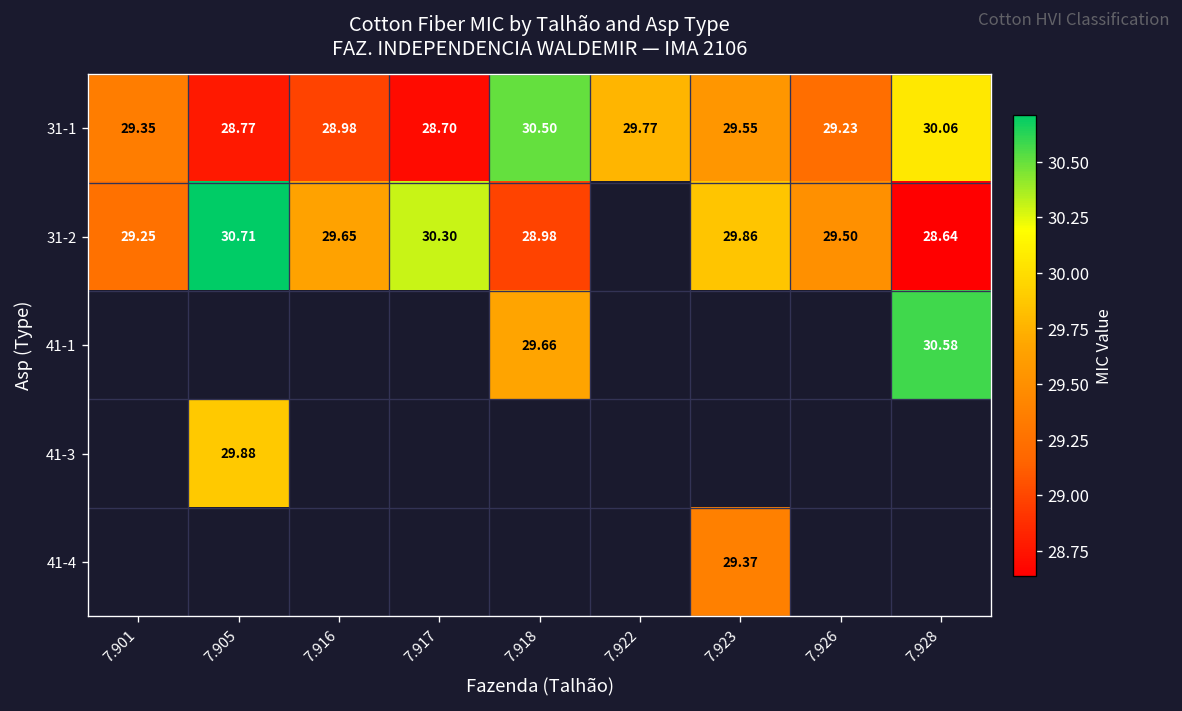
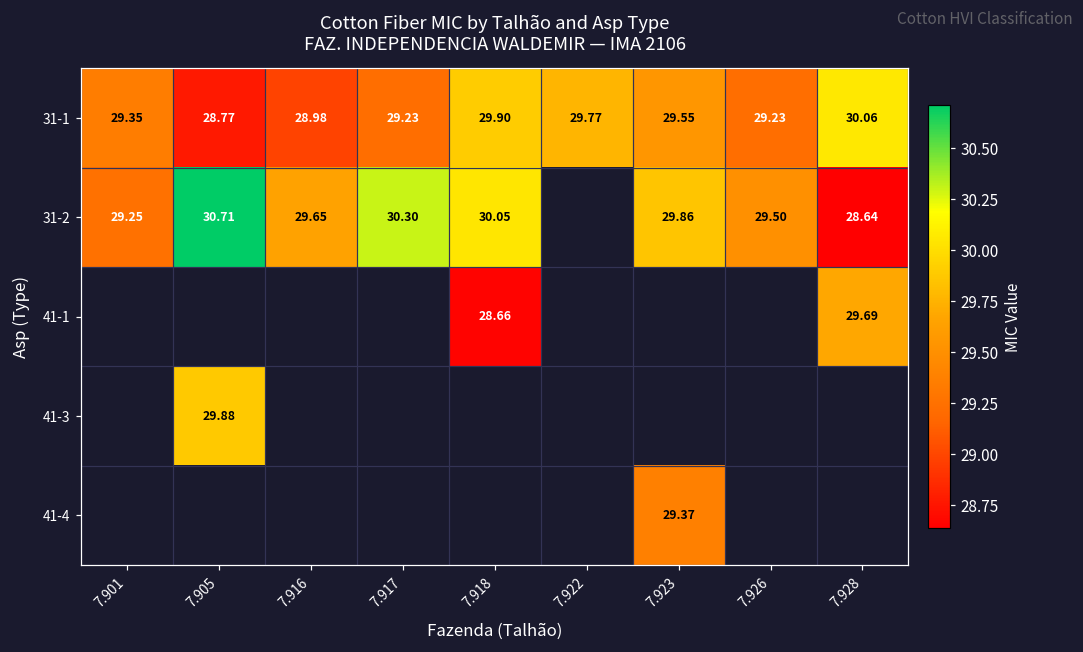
  {
    "31-1": {
      "7.901": 29.35,
      "7.905": 28.77,
      "7.916": 28.98,
-     "7.917": 28.70,
-     "7.918": 30.50,
+     "7.917": 29.23,
+     "7.918": 29.90,
      "7.922": 29.77,
      "7.923": 29.55,
      "7.926": 29.23,
      "7.928": 30.06
    },
    "31-2": {
      "7.901": 29.25,
      "7.905": 30.71,
      "7.916": 29.65,
      "7.917": 30.30,
-     "7.918": 28.98,
+     "7.918": 30.05,
      "7.923": 29.86,
      "7.926": 29.50,
      "7.928": 28.64
    },
    "41-1": {
-     "7.918": 29.66,
-     "7.928": 30.58
+     "7.918": 28.66,
+     "7.928": 29.69
    },
    "41-3": {
      "7.905": 29.88
    },
    "41-4": {
      "7.923": 29.37
    }
  }
